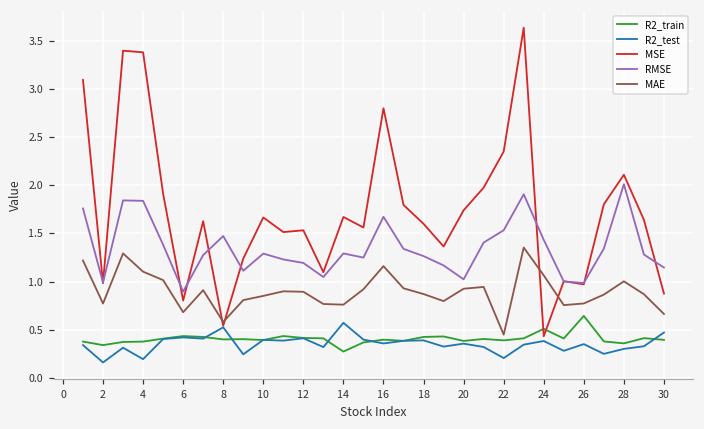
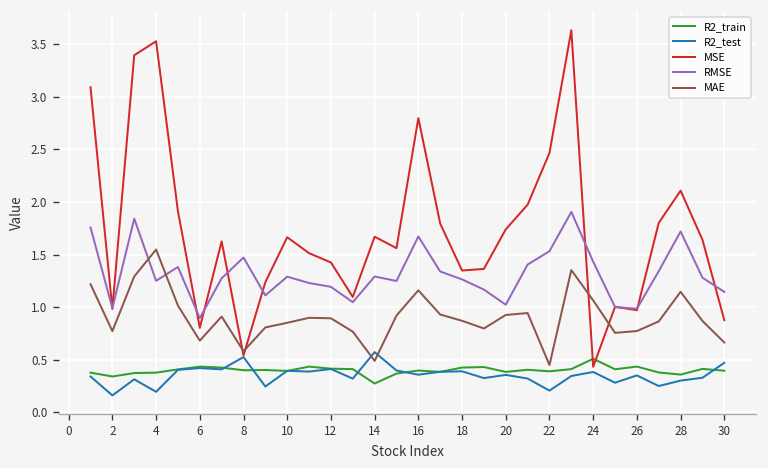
  {
    "R2_train": {
      "2": 0.3,
      "4": 0.4,
      "8": 0.4,
      "14": 0.3,
      "16": 0.4,
      "18": 0.4,
      "22": 0.4,
      "24": 0.5,
-     "26": 0.6,
+     "26": 0.4,
      "28": 0.4,
      "30": 0.4
    },
    "R2_test": {
      "2": 0.2,
      "4": 0.2,
      "14": 0.6,
      "16": 0.4,
      "18": 0.4,
      "22": 0.2,
      "24": 0.4,
      "26": 0.4,
      "28": 0.3,
      "30": 0.5
    },
    "MSE": {
-     "4": 3.4,
+     "4": 3.5,
      "6": 0.8,
      "10": 1.7,
-     "12": 1.5,
+     "12": 1.4,
      "14": 1.7,
      "16": 2.8,
-     "18": 1.6,
+     "18": 1.3,
      "20": 1.7,
-     "22": 2.3,
+     "22": 2.5,
      "24": 0.4,
      "28": 2.1,
      "30": 0.9
    },
    "RMSE": {
-     "4": 1.8,
+     "4": 1.3,
      "6": 0.9,
      "8": 1.5,
      "10": 1.3,
      "12": 1.2,
      "14": 1.3,
      "16": 1.7,
      "18": 1.3,
      "20": 1.0,
      "22": 1.5,
      "24": 1.4,
-     "28": 2.0,
+     "28": 1.7,
      "30": 1.1
    },
    "MAE": {
      "2": 0.8,
-     "4": 1.1,
+     "4": 1.5,
      "6": 0.7,
      "8": 0.6,
      "10": 0.9,
      "12": 0.9,
-     "14": 0.8,
+     "14": 0.5,
      "16": 1.2,
      "18": 0.9,
      "20": 0.9,
      "22": 0.5,
      "24": 1.1,
      "26": 0.8,
-     "28": 1.0,
+     "28": 1.1,
      "30": 0.7
    }
  }
